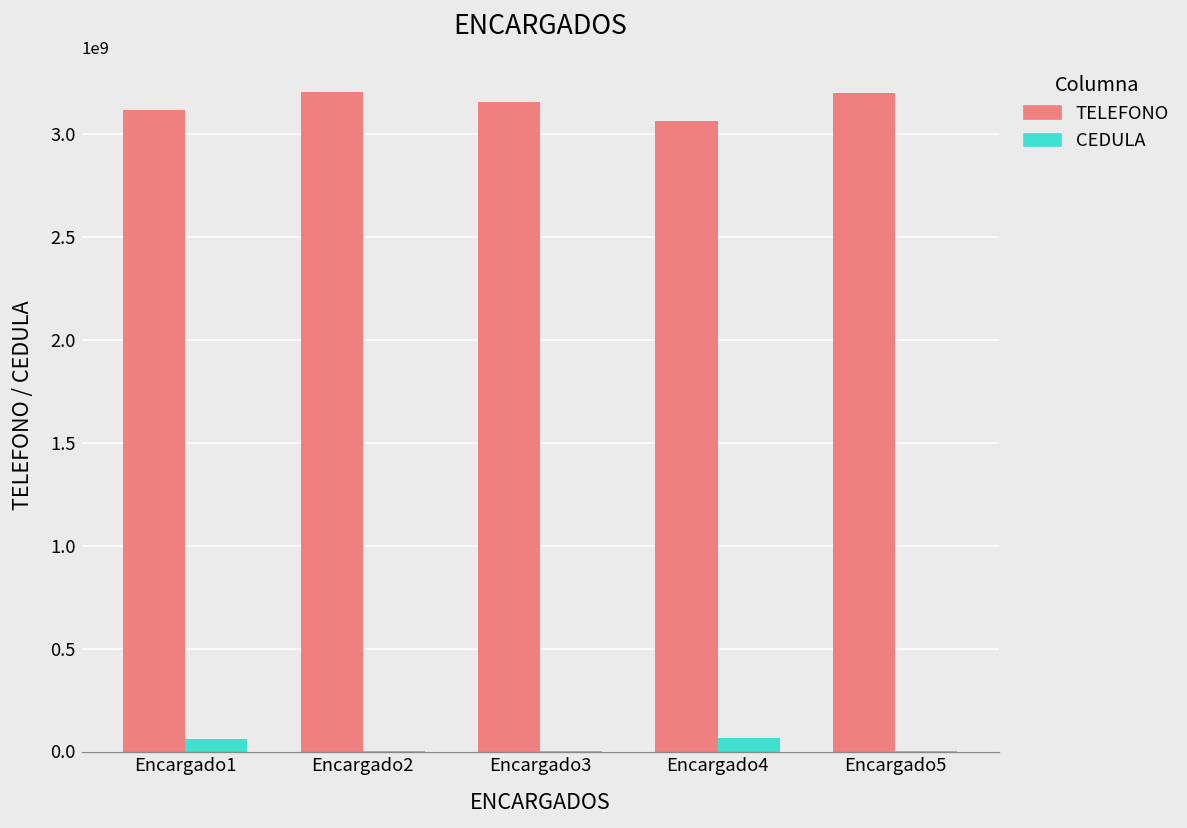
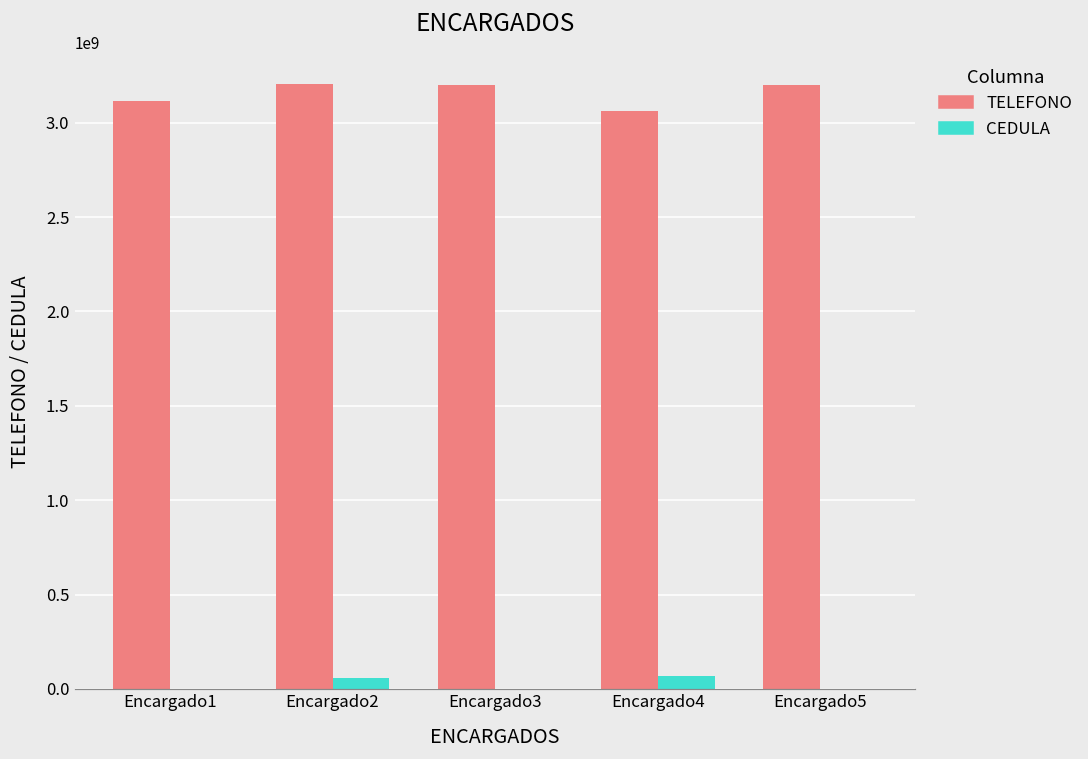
  {
    "TELEFONO": {
      "Encargado1": 3120000000,
      "Encargado2": 3210000000,
-     "Encargado3": 3150000000,
+     "Encargado3": 3200000000,
      "Encargado4": 3060000000,
      "Encargado5": 3200000000
    },
    "CEDULA": {
-     "Encargado1": 60000000,
-     "Encargado2": 0,
+     "Encargado1": 0,
+     "Encargado2": 60000000,
      "Encargado4": 70000000
    }
  }
